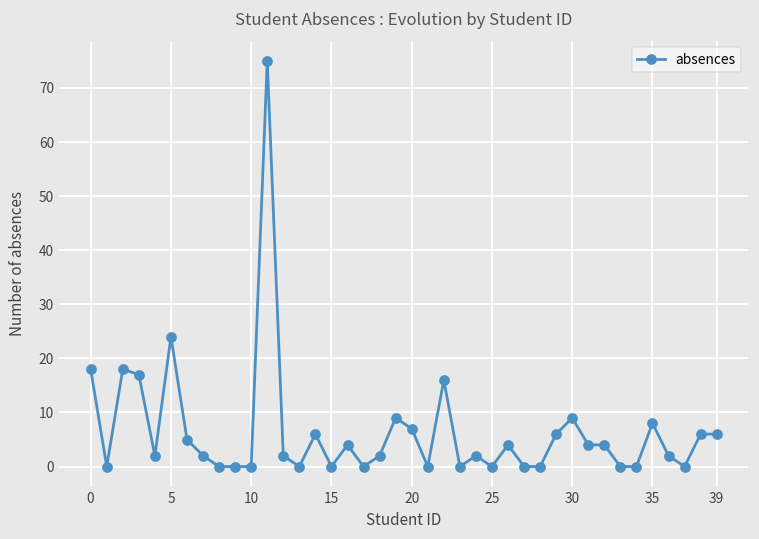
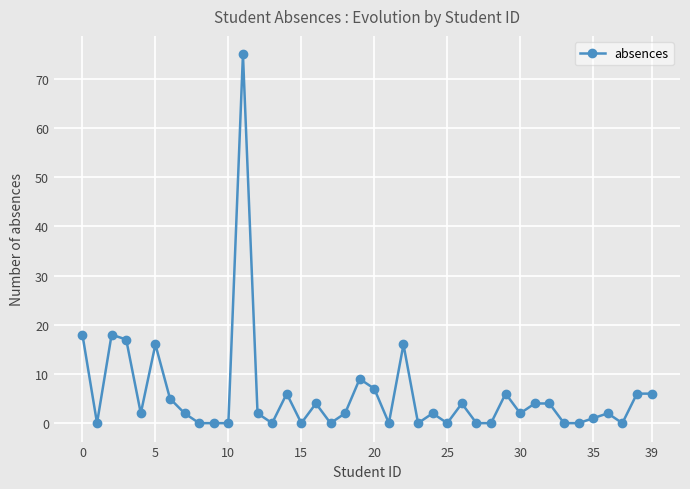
  {
    "0": 18,
-   "5": 24,
+   "5": 16,
    "10": 0,
    "15": 0,
    "20": 7,
    "25": 0,
-   "30": 9,
-   "35": 8,
+   "30": 2,
+   "35": 1,
    "39": 6
  }
